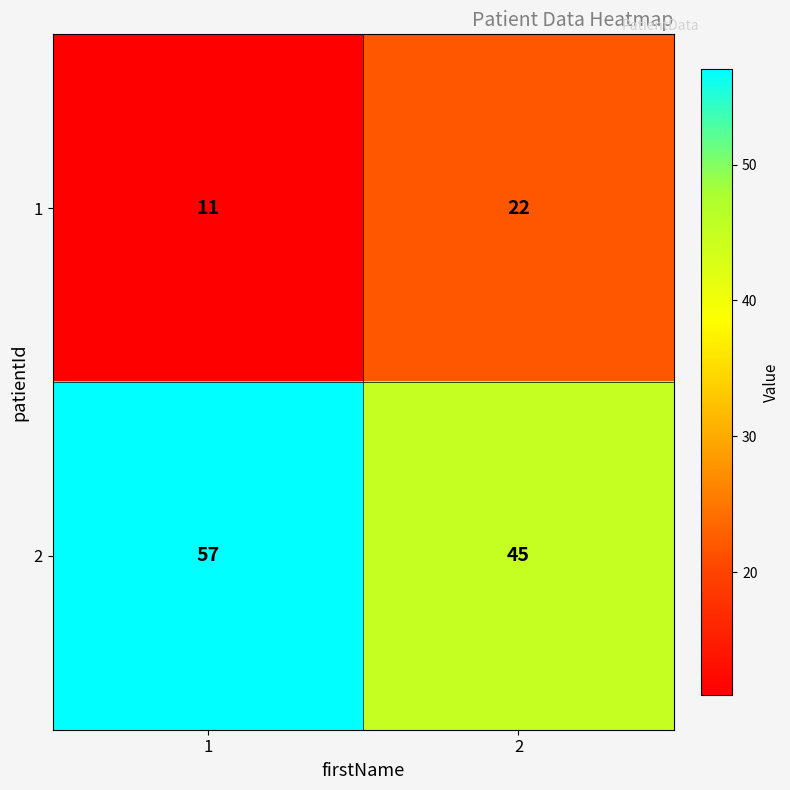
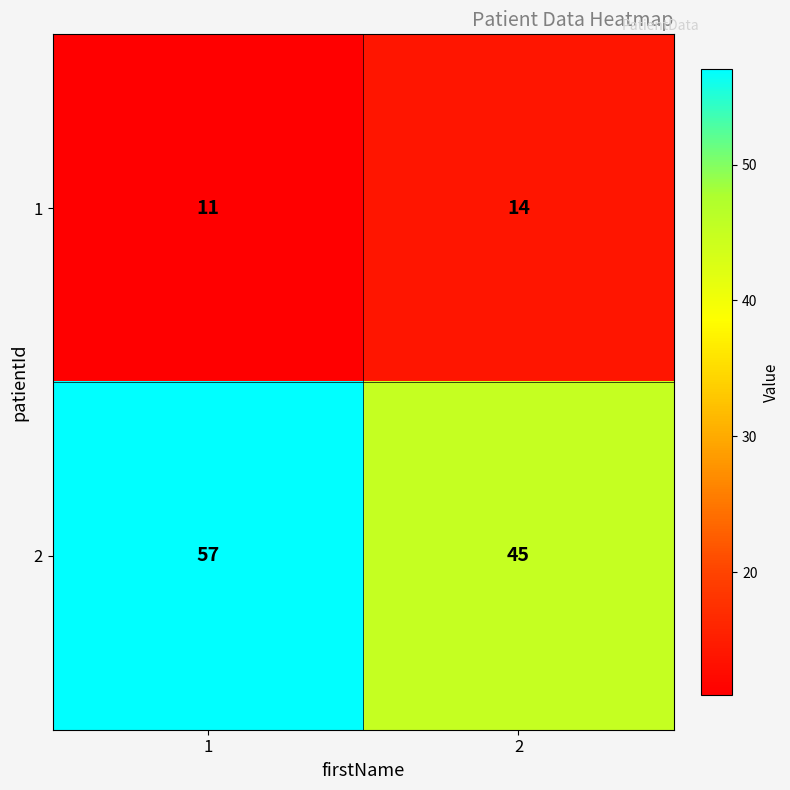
  {
    "1": {
      "1": 11,
-     "2": 22
+     "2": 14
    },
    "2": {
      "1": 57,
      "2": 45
    }
  }
